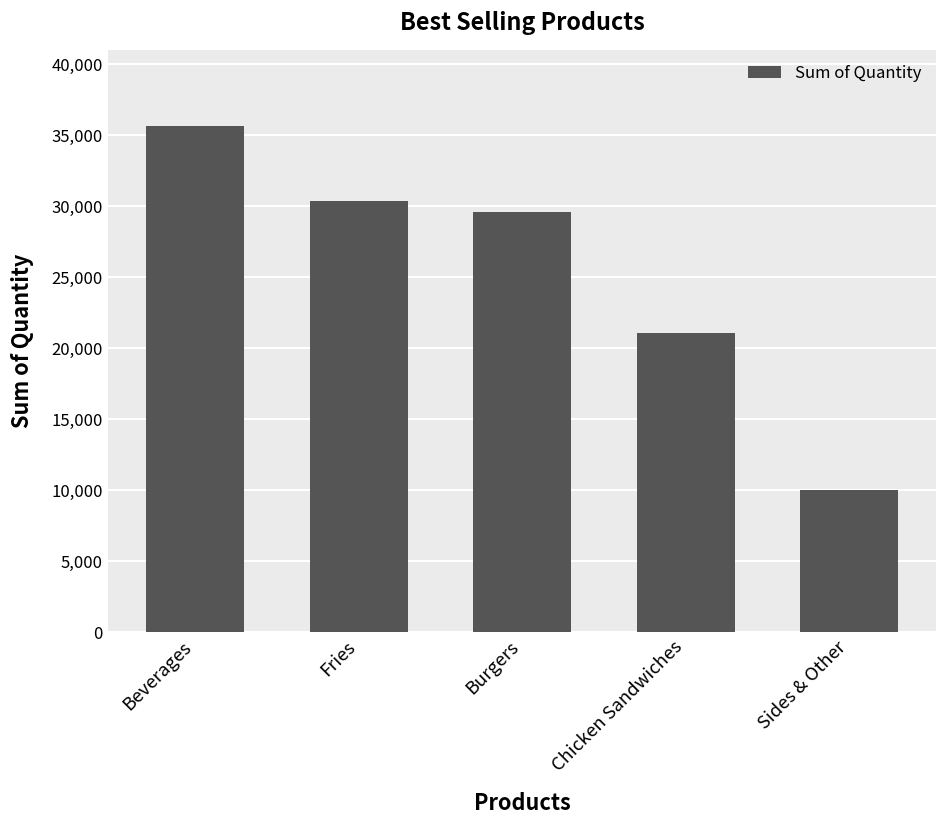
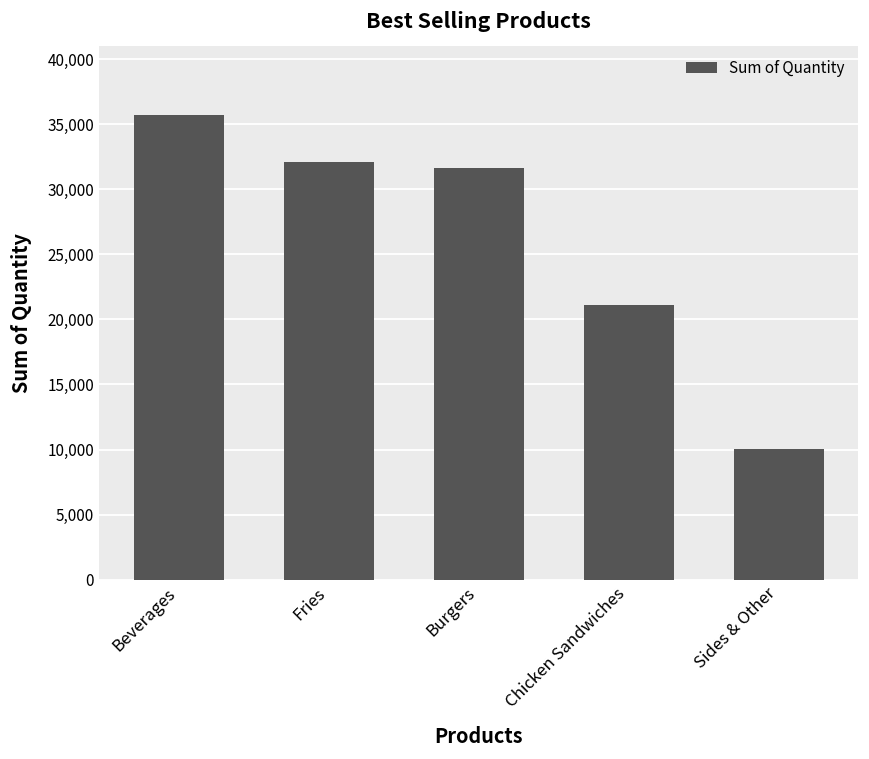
  {
    "Beverages": "35,700",
-   "Fries": "30,400",
-   "Burgers": "29,600",
+   "Fries": "32,100",
+   "Burgers": "31,600",
    "Chicken Sandwiches": "21,100",
    "Sides & Other": "10,100"
  }
